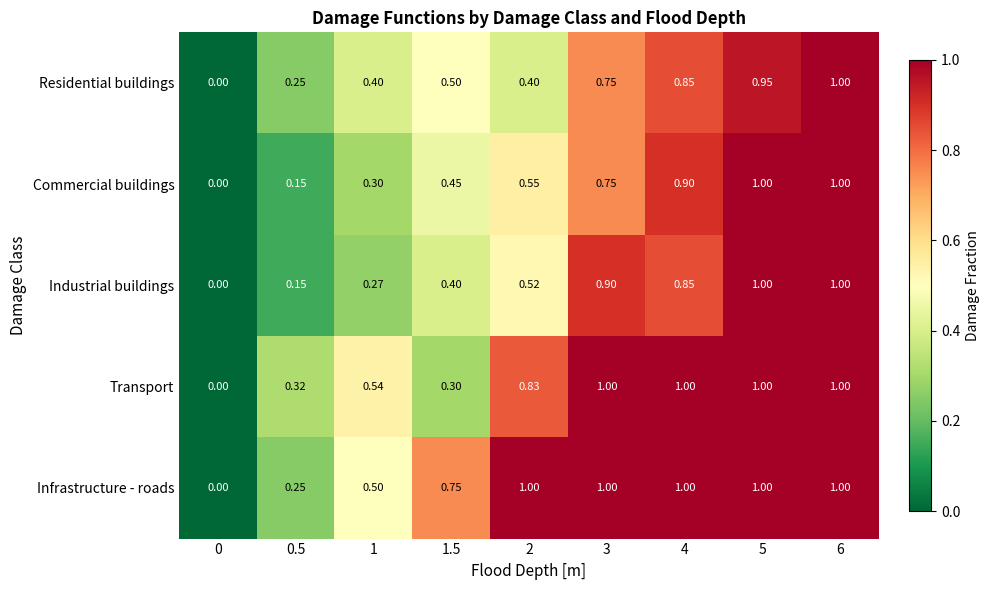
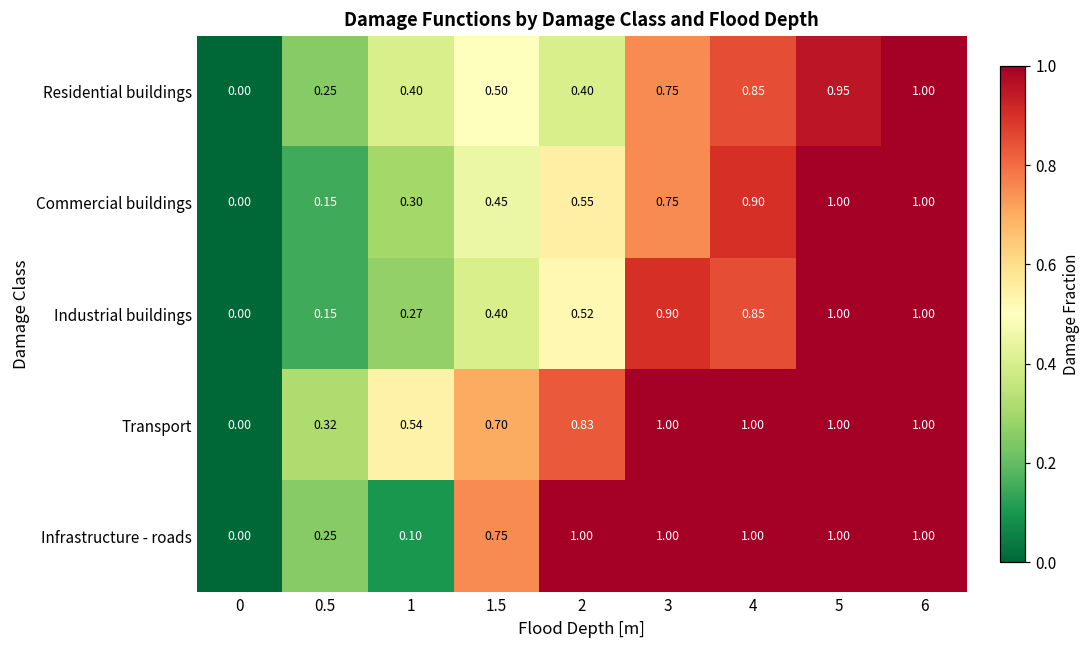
  {
    "Residential buildings": {
      "0": 0.00,
      "0.5": 0.25,
      "1": 0.40,
      "1.5": 0.50,
      "2": 0.40,
      "3": 0.75,
      "4": 0.85,
      "5": 0.95,
      "6": 1.00
    },
    "Commercial buildings": {
      "0": 0.00,
      "0.5": 0.15,
      "1": 0.30,
      "1.5": 0.45,
      "2": 0.55,
      "3": 0.75,
      "4": 0.90,
      "5": 1.00,
      "6": 1.00
    },
    "Industrial buildings": {
      "0": 0.00,
      "0.5": 0.15,
      "1": 0.27,
      "1.5": 0.40,
      "2": 0.52,
      "3": 0.90,
      "4": 0.85,
      "5": 1.00,
      "6": 1.00
    },
    "Transport": {
      "0": 0.00,
      "0.5": 0.32,
      "1": 0.54,
-     "1.5": 0.30,
+     "1.5": 0.70,
      "2": 0.83,
      "3": 1.00,
      "4": 1.00,
      "5": 1.00,
      "6": 1.00
    },
    "Infrastructure - roads": {
      "0": 0.00,
      "0.5": 0.25,
-     "1": 0.50,
+     "1": 0.10,
      "1.5": 0.75,
      "2": 1.00,
      "3": 1.00,
      "4": 1.00,
      "5": 1.00,
      "6": 1.00
    }
  }
